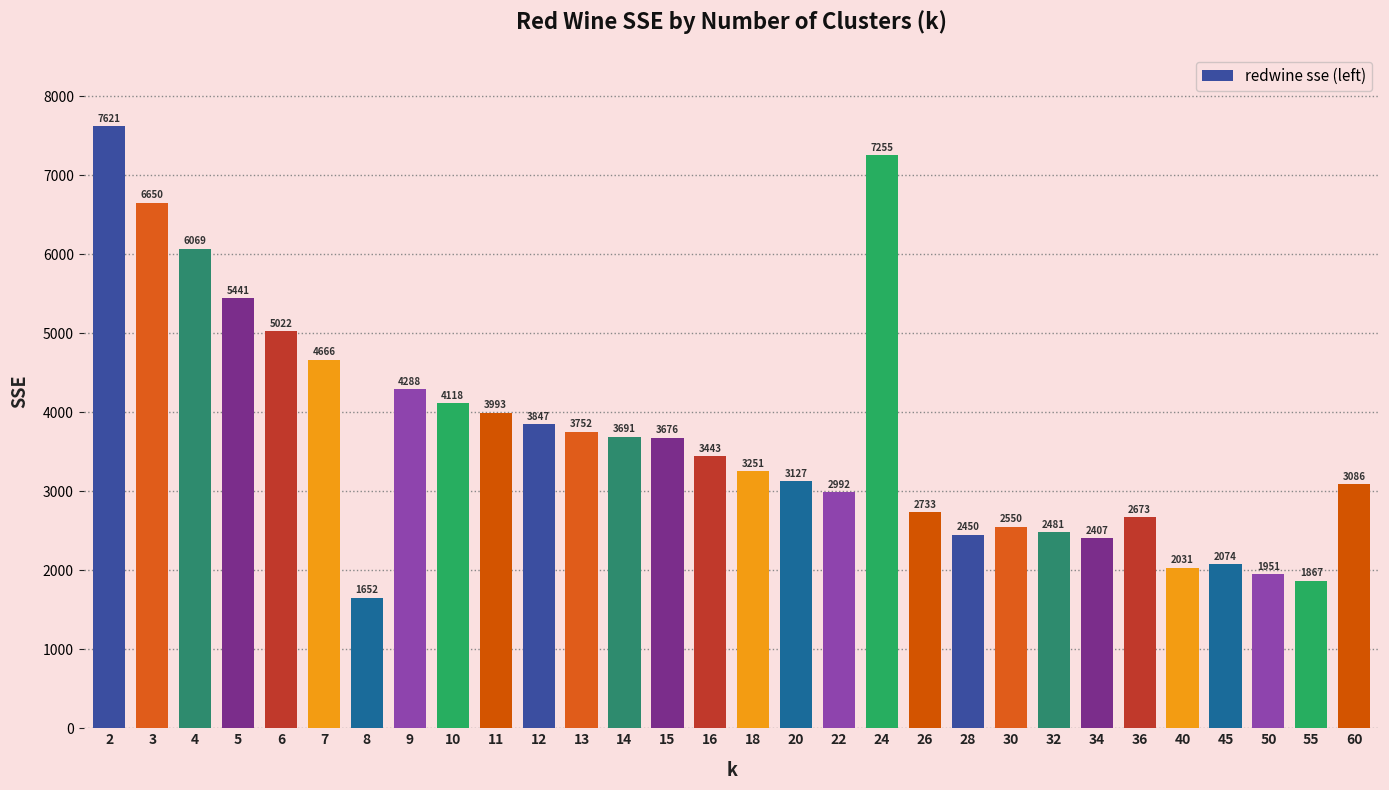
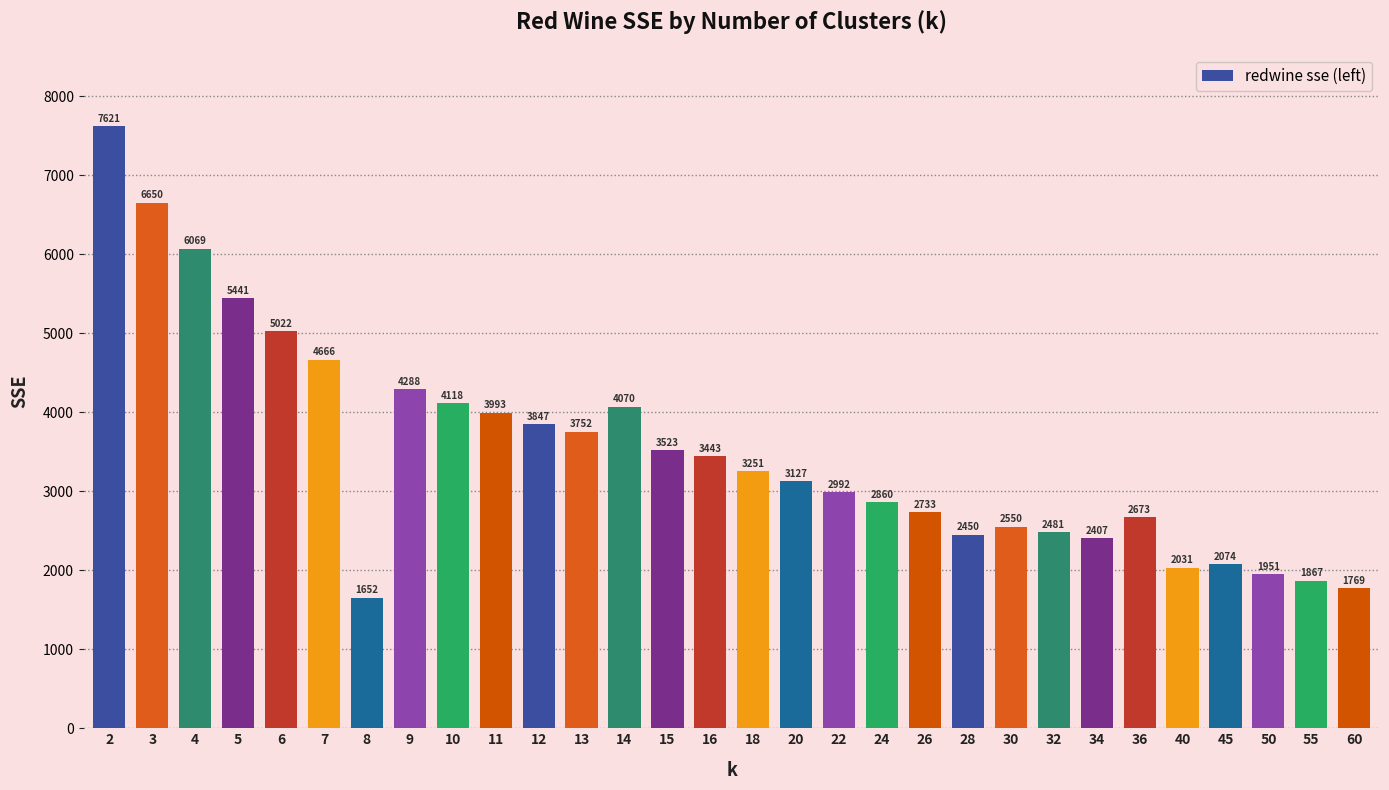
  {
    "2": 7621,
    "3": 6650,
    "4": 6069,
    "5": 5441,
    "6": 5022,
    "7": 4666,
    "8": 1652,
    "9": 4288,
    "10": 4118,
    "11": 3993,
    "12": 3847,
    "13": 3752,
-   "14": 3691,
-   "15": 3676,
+   "14": 4070,
+   "15": 3523,
    "16": 3443,
    "18": 3251,
    "20": 3127,
    "22": 2992,
-   "24": 7255,
+   "24": 2860,
    "26": 2733,
    "28": 2450,
    "30": 2550,
    "32": 2481,
    "34": 2407,
    "36": 2673,
    "40": 2031,
    "45": 2074,
    "50": 1951,
    "55": 1867,
-   "60": 3086
+   "60": 1769
  }
